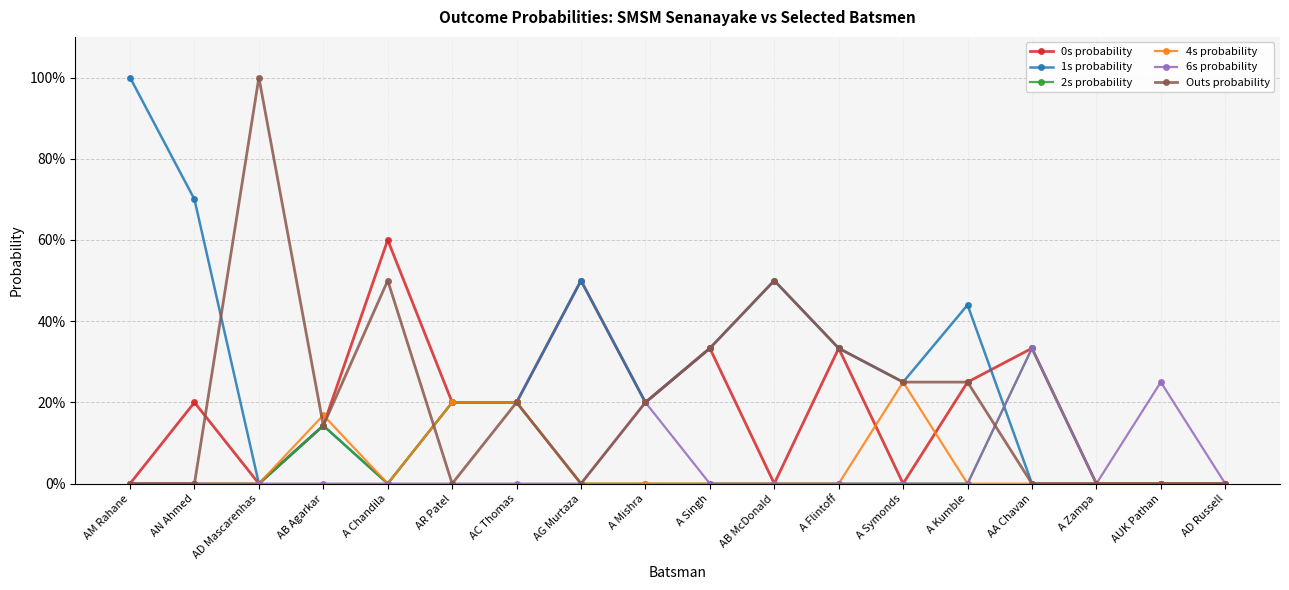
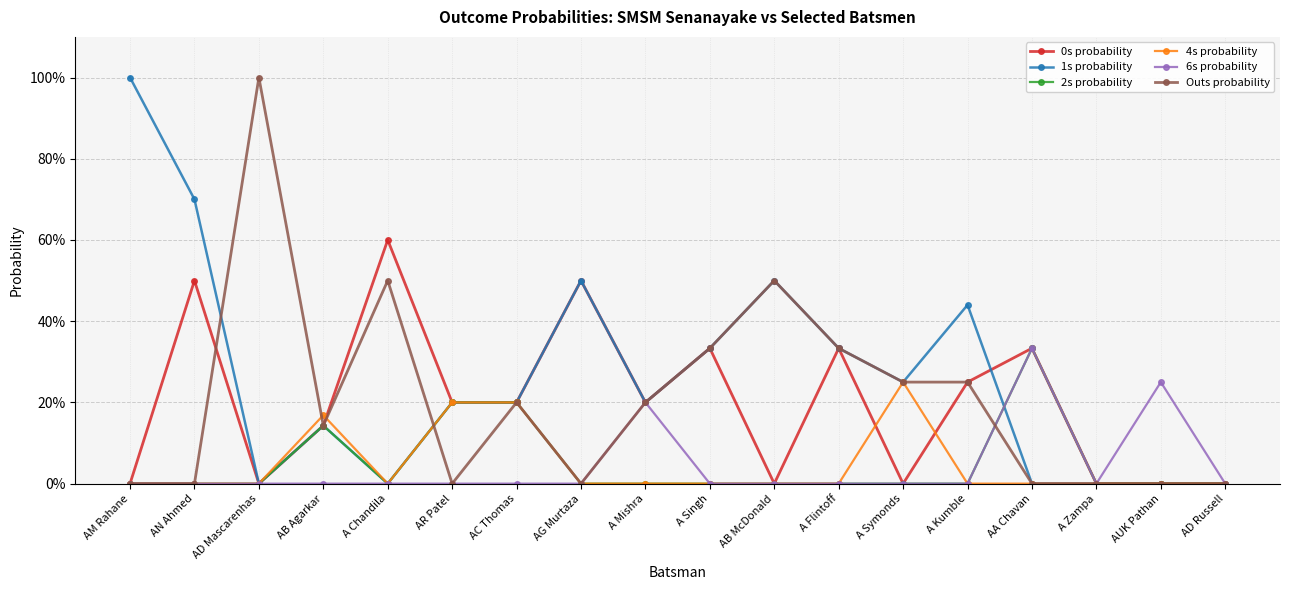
  {
    "0s probability": {
-     "AN Ahmed": "20%",
+     "AN Ahmed": "50%",
      "A Chandila": "60%"
    },
    "1s probability": {
      "AM Rahane": "100%",
      "AN Ahmed": "70%",
      "A Kumble": "44%"
    },
    "4s probability": {
      "AB Agarkar": "17%"
    },
    "6s probability": {
      "AB Agarkar": "0%",
      "AC Thomas": "0%",
      "AUK Pathan": "25%"
    },
    "Outs probability": {
      "AD Mascarenhas": "100%",
      "A Chandila": "50%"
    }
  }
